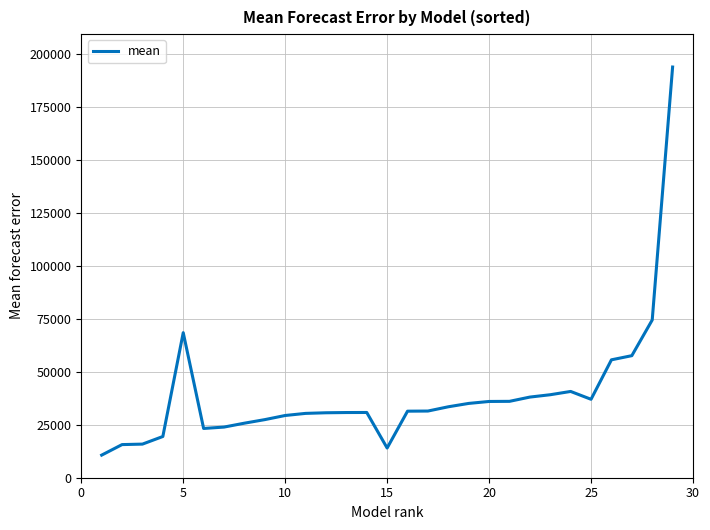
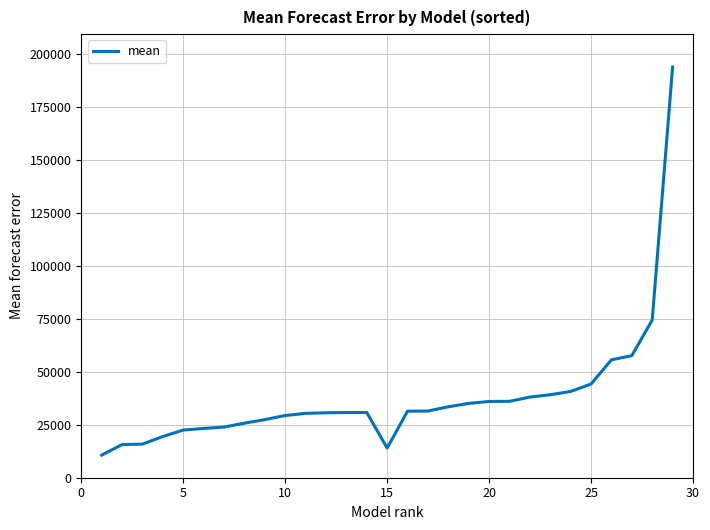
  {
-   "5": 68000,
+   "5": 22000,
    "10": 29000,
    "15": 14000,
    "20": 36000,
-   "25": 37000
+   "25": 44000
  }
